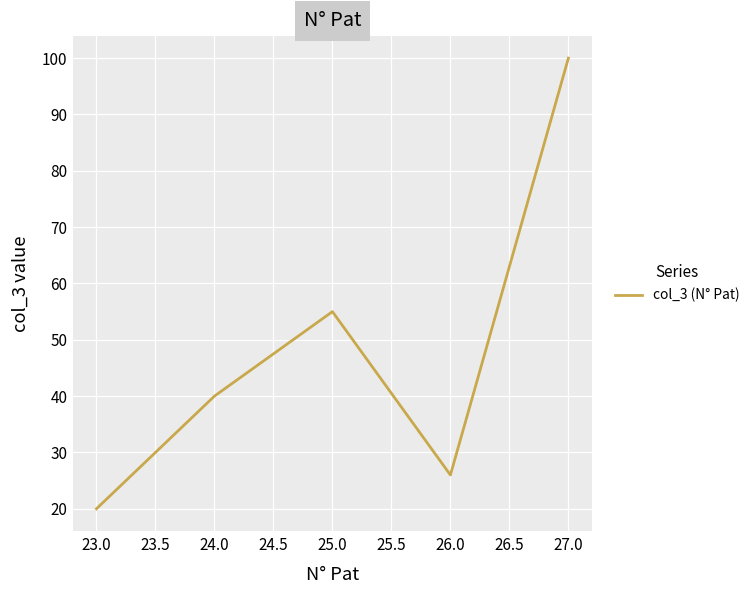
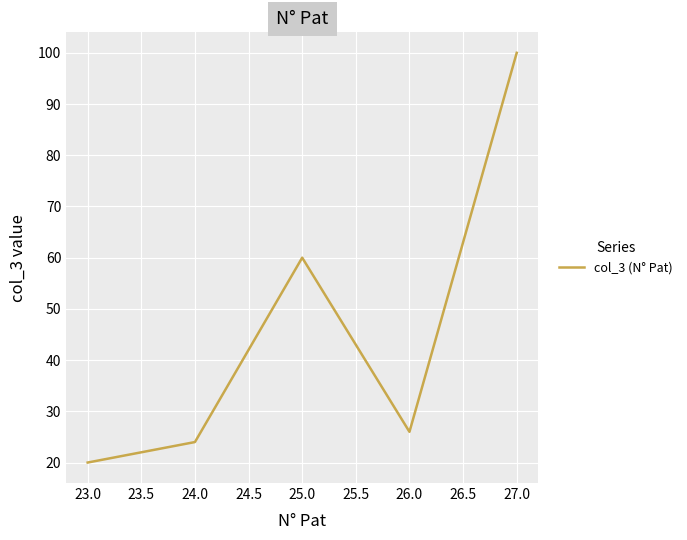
  {
    "23.0": 20,
-   "24.0": 40,
-   "25.0": 55,
+   "24.0": 24,
+   "25.0": 60,
    "26.0": 26,
    "27.0": 100
  }
